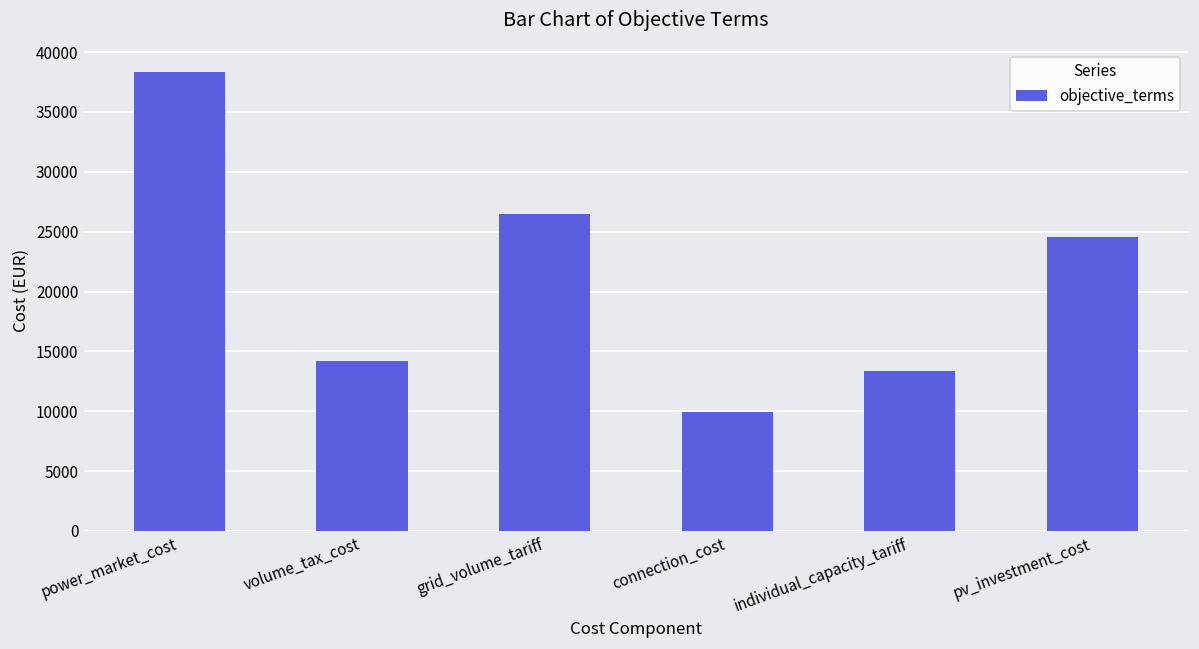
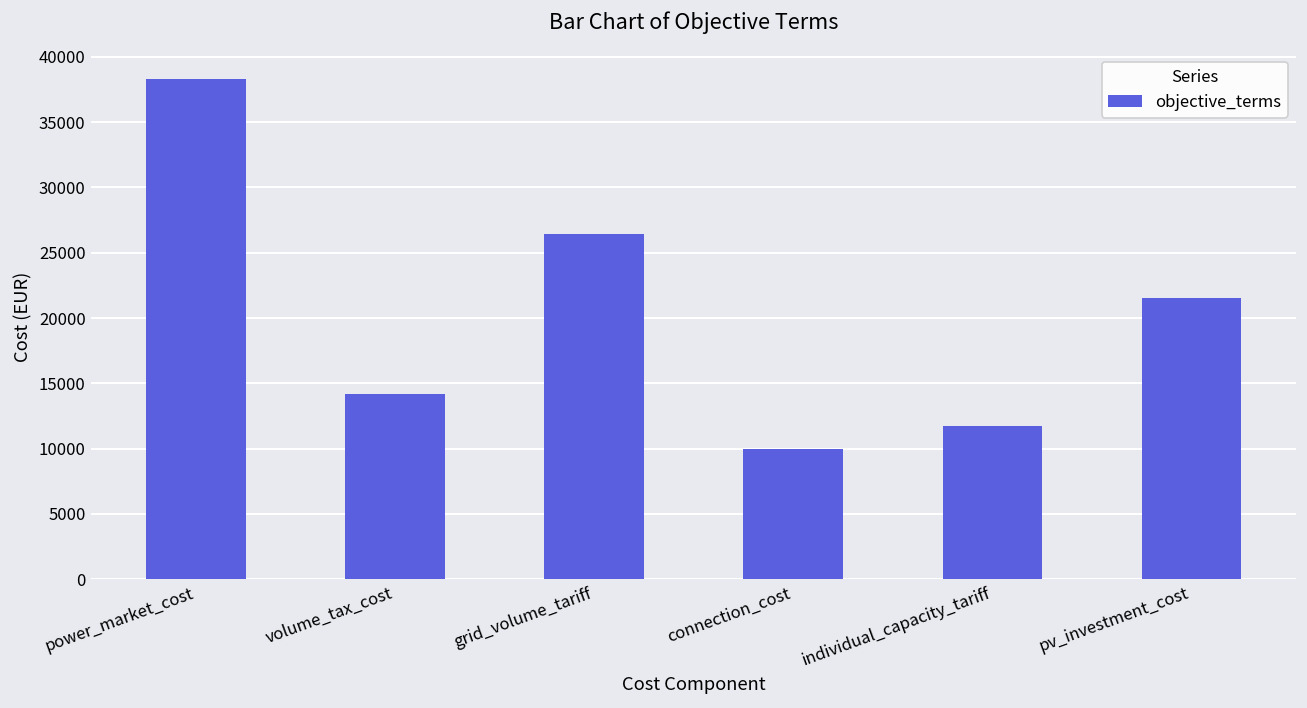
  {
    "power_market_cost": 38300,
    "volume_tax_cost": 14200,
    "grid_volume_tariff": 26500,
    "connection_cost": 10000,
-   "individual_capacity_tariff": 13300,
-   "pv_investment_cost": 24500
+   "individual_capacity_tariff": 11700,
+   "pv_investment_cost": 21500
  }
